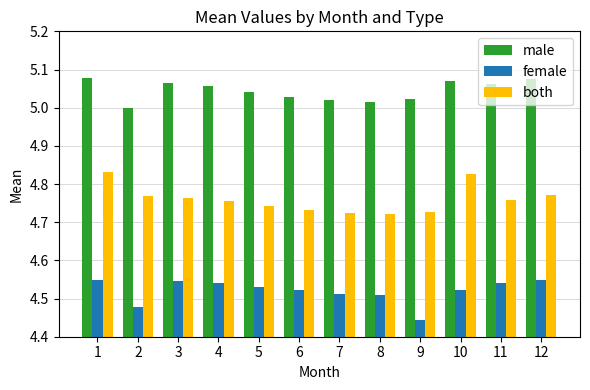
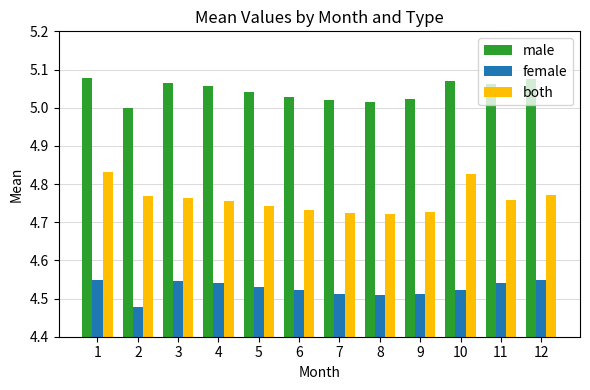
  {
    "male": {
      "1": 5.08,
      "2": 5.00,
      "3": 5.07,
      "4": 5.06,
      "5": 5.04,
      "6": 5.03,
      "7": 5.02,
      "8": 5.02,
      "9": 5.02,
      "10": 5.07
    },
    "female": {
      "1": 4.55,
      "2": 4.48,
      "3": 4.54,
      "4": 4.54,
      "5": 4.53,
      "6": 4.52,
      "7": 4.51,
      "8": 4.51,
-     "9": 4.44,
+     "9": 4.51,
      "10": 4.52,
      "11": 4.54,
      "12": 4.55
    },
    "both": {
      "1": 4.83,
      "2": 4.77,
      "3": 4.76,
      "4": 4.76,
      "5": 4.74,
      "6": 4.73,
      "7": 4.72,
      "8": 4.72,
      "9": 4.73,
      "10": 4.83,
      "11": 4.76,
      "12": 4.77
    }
  }
